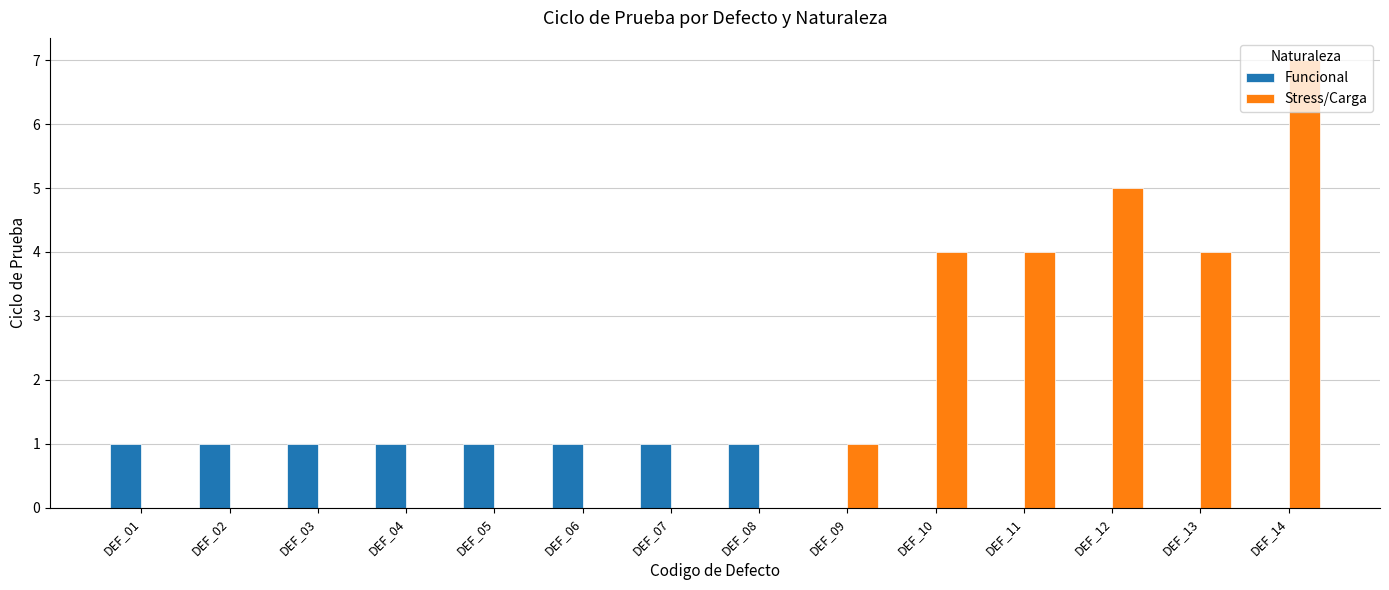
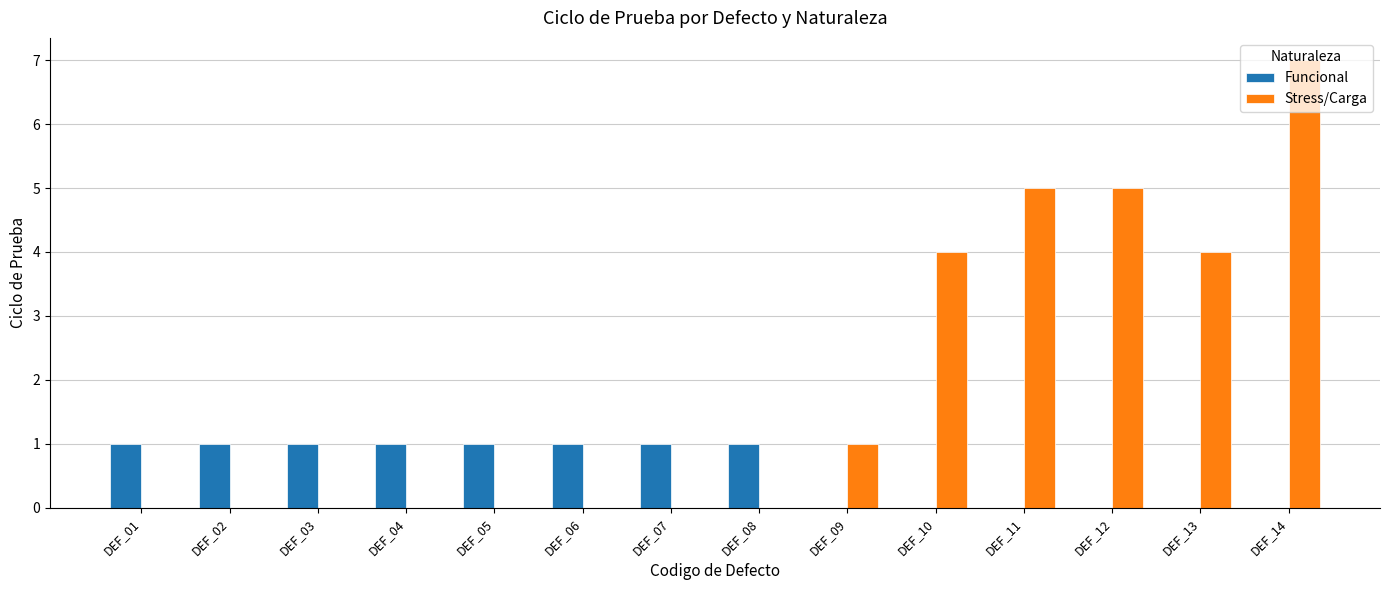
  {
    "Funcional": {
      "DEF_01": 1,
      "DEF_02": 1,
      "DEF_03": 1,
      "DEF_04": 1,
      "DEF_05": 1,
      "DEF_06": 1,
      "DEF_07": 1,
      "DEF_08": 1,
      "DEF_09": 0,
      "DEF_10": 0,
      "DEF_11": 0,
      "DEF_12": 0,
      "DEF_13": 0,
      "DEF_14": 0
    },
    "Stress/Carga": {
      "DEF_01": 0,
      "DEF_02": 0,
      "DEF_03": 0,
      "DEF_04": 0,
      "DEF_05": 0,
      "DEF_06": 0,
      "DEF_07": 0,
      "DEF_08": 0,
      "DEF_09": 1,
      "DEF_10": 4,
-     "DEF_11": 4,
+     "DEF_11": 5,
      "DEF_12": 5,
      "DEF_13": 4
    }
  }
